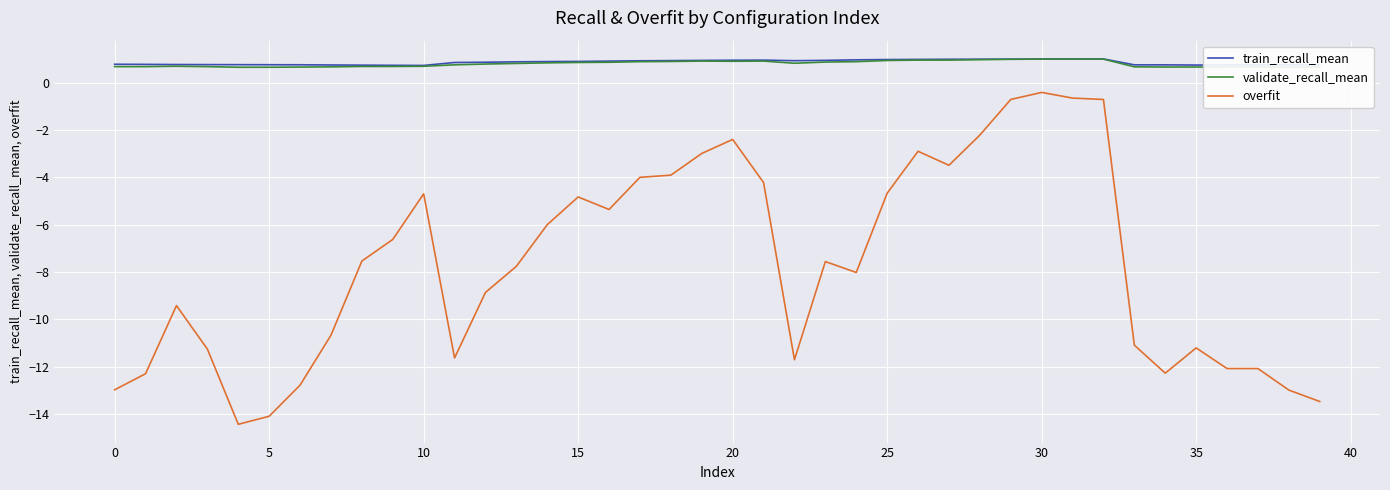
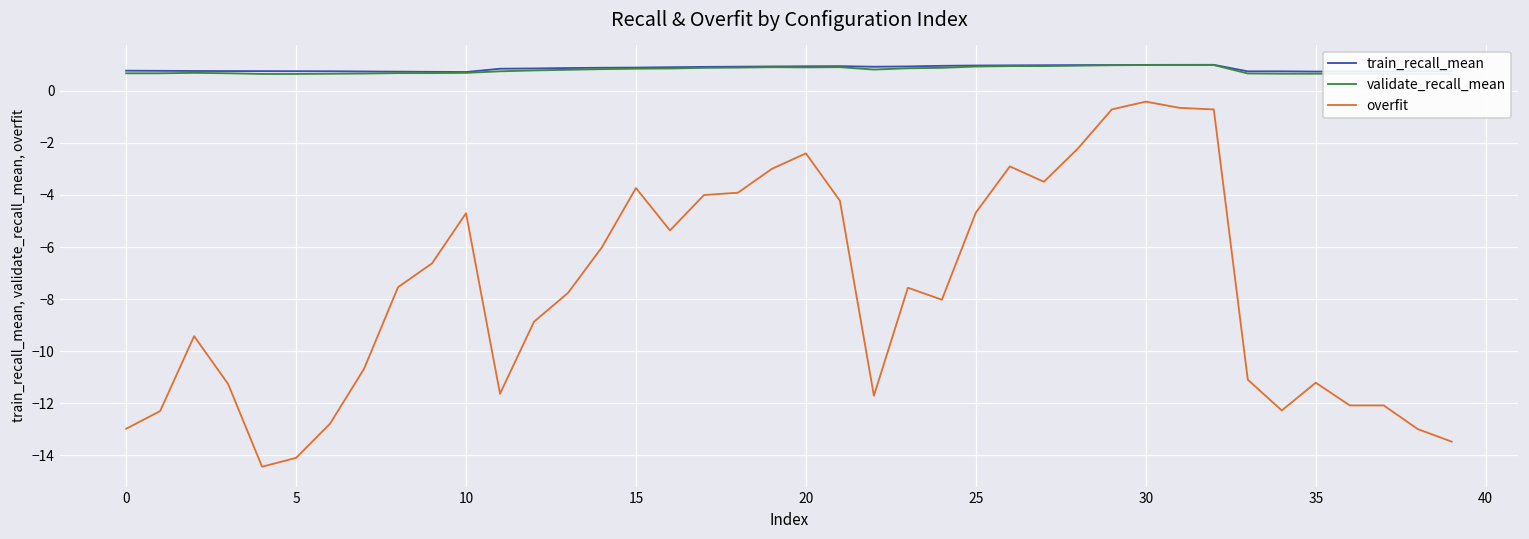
  {
    "overfit": {
      "0": -13.0,
      "5": -14.1,
      "10": -4.7,
-     "15": -4.8,
+     "15": -3.7,
      "20": -2.4,
      "25": -4.7,
      "30": -0.4,
      "35": -11.2
    }
  }
